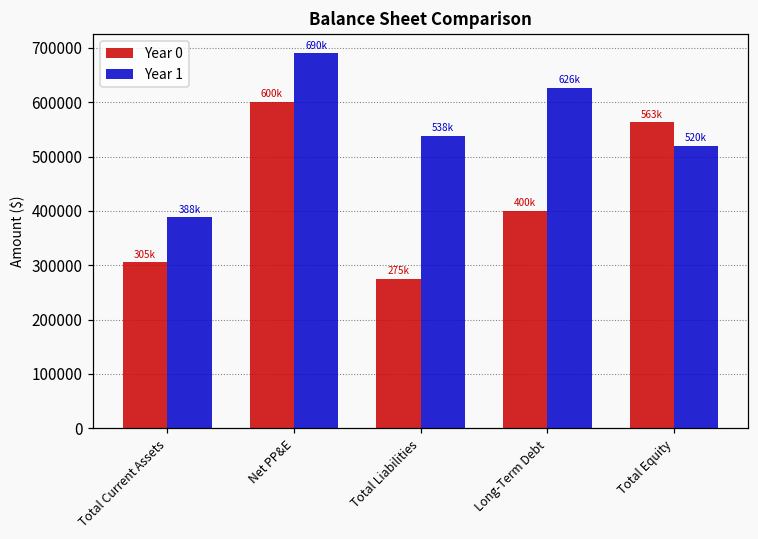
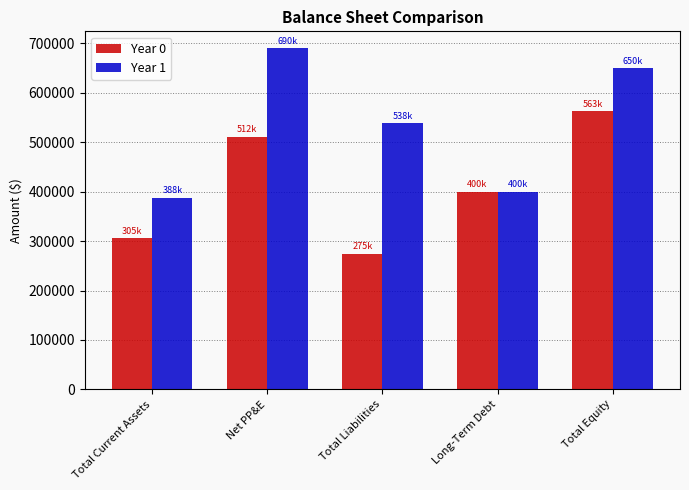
  {
    "Year 0": {
      "Total Current Assets": "305k",
-     "Net PP&E": "600k",
+     "Net PP&E": "512k",
      "Total Liabilities": "275k",
      "Long-Term Debt": "400k",
      "Total Equity": "563k"
    },
    "Year 1": {
      "Total Current Assets": "388k",
      "Net PP&E": "690k",
      "Total Liabilities": "538k",
-     "Long-Term Debt": "626k",
-     "Total Equity": "520k"
+     "Long-Term Debt": "400k",
+     "Total Equity": "650k"
    }
  }
